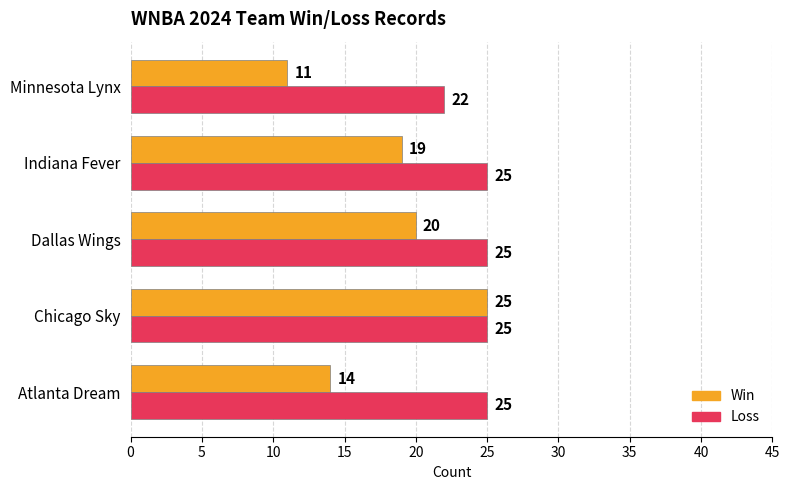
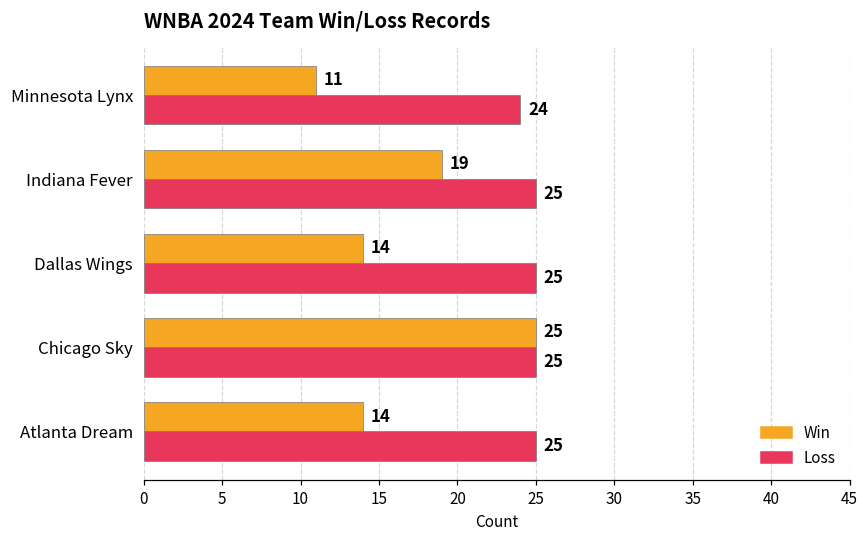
  {
    "Win": {
      "Minnesota Lynx": 11,
      "Indiana Fever": 19,
-     "Dallas Wings": 20,
+     "Dallas Wings": 14,
      "Chicago Sky": 25,
      "Atlanta Dream": 14
    },
    "Loss": {
-     "Minnesota Lynx": 22,
+     "Minnesota Lynx": 24,
      "Indiana Fever": 25,
      "Dallas Wings": 25,
      "Chicago Sky": 25,
      "Atlanta Dream": 25
    }
  }
